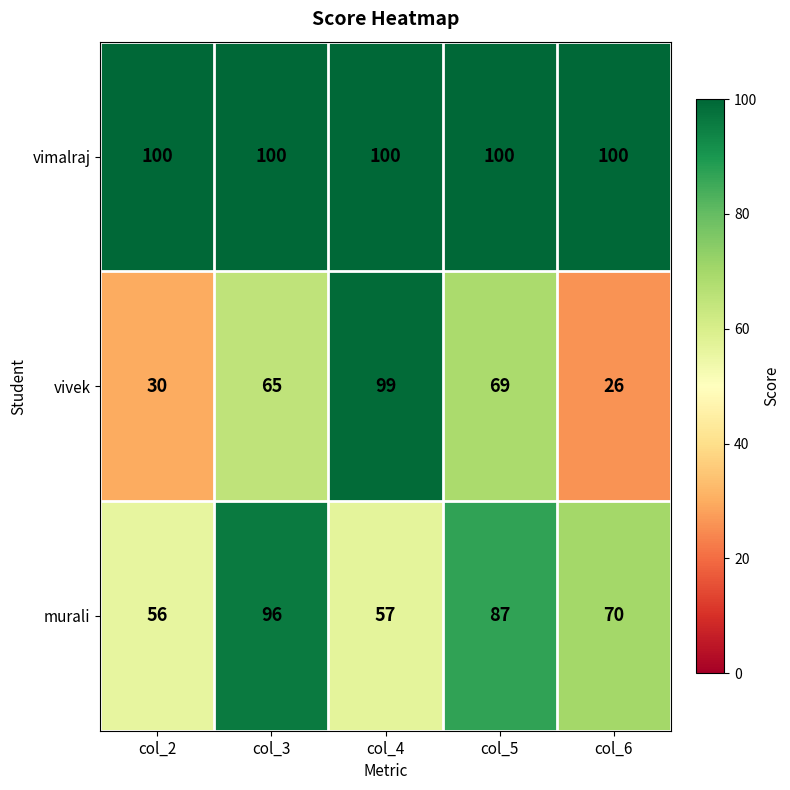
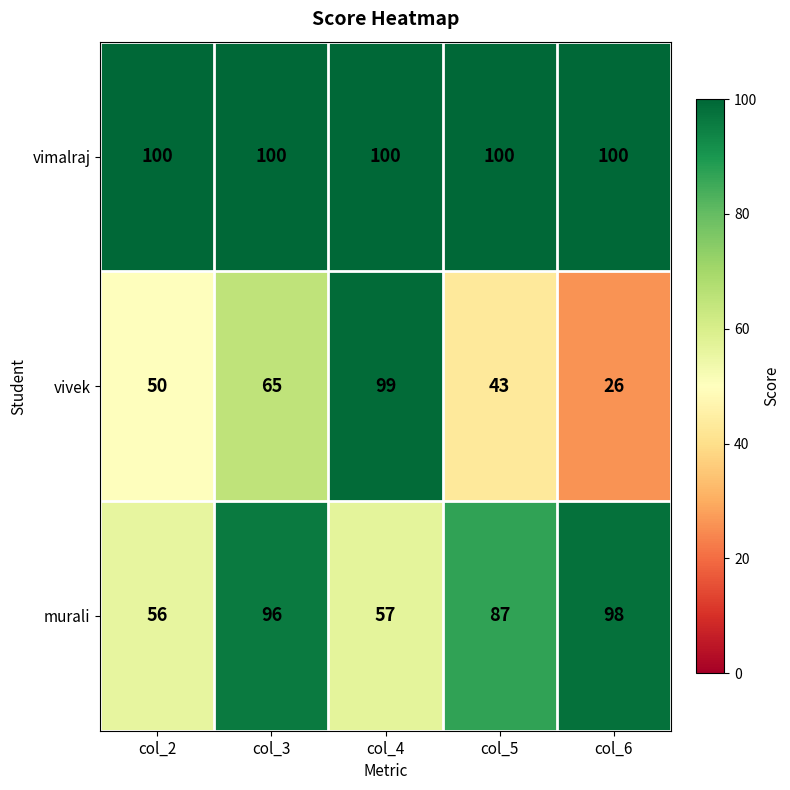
  {
    "vimalraj": {
      "col_2": 100,
      "col_3": 100,
      "col_4": 100,
      "col_5": 100,
      "col_6": 100
    },
    "vivek": {
-     "col_2": 30,
+     "col_2": 50,
      "col_3": 65,
      "col_4": 99,
-     "col_5": 69,
+     "col_5": 43,
      "col_6": 26
    },
    "murali": {
      "col_2": 56,
      "col_3": 96,
      "col_4": 57,
      "col_5": 87,
-     "col_6": 70
+     "col_6": 98
    }
  }
